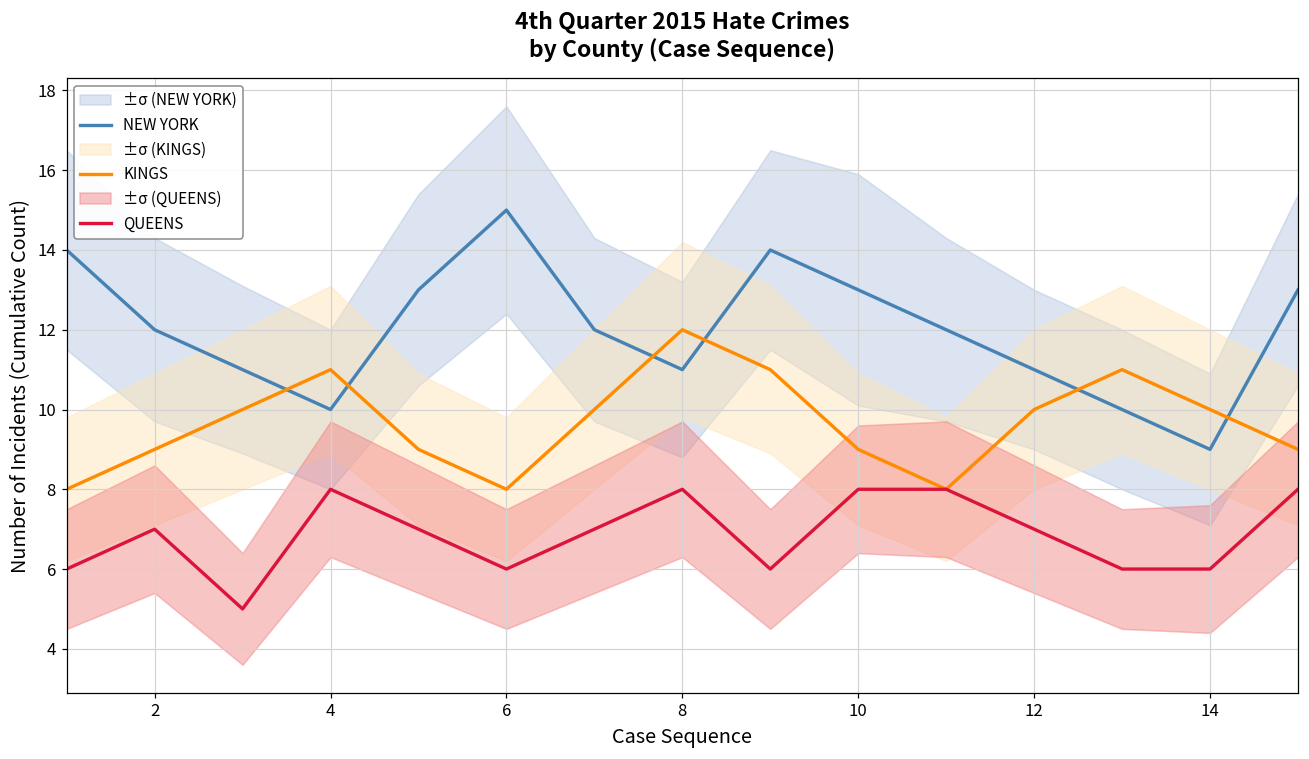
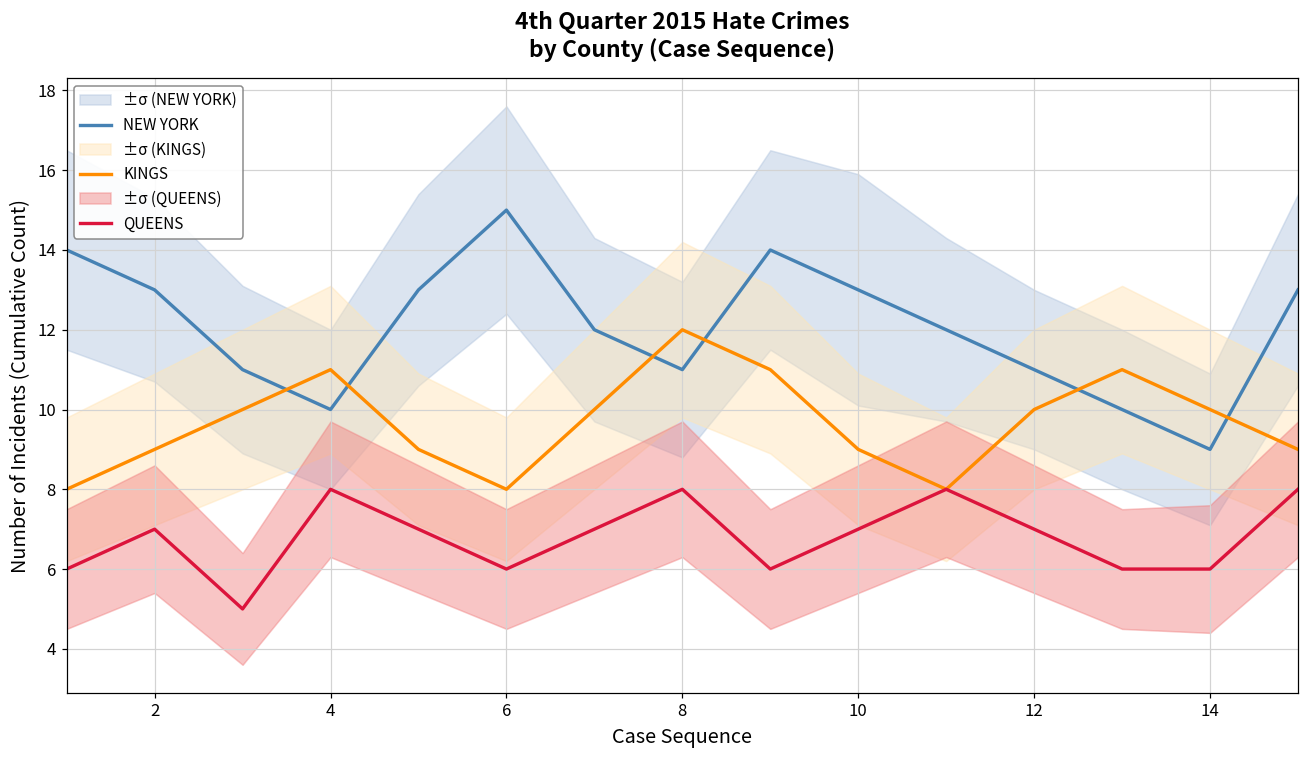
  {
    "NEW YORK": {
-     "2": 12,
+     "2": 13,
      "4": 10,
      "6": 15,
      "8": 11,
      "10": 13,
      "12": 11,
      "14": 9
    },
    "KINGS": {
      "2": 9,
      "4": 11,
      "6": 8,
      "8": 12,
      "10": 9,
      "12": 10,
      "14": 10
    },
    "QUEENS": {
      "2": 7,
      "4": 8,
      "6": 6,
      "8": 8,
-     "10": 8,
+     "10": 7,
      "12": 7,
      "14": 6
    }
  }
